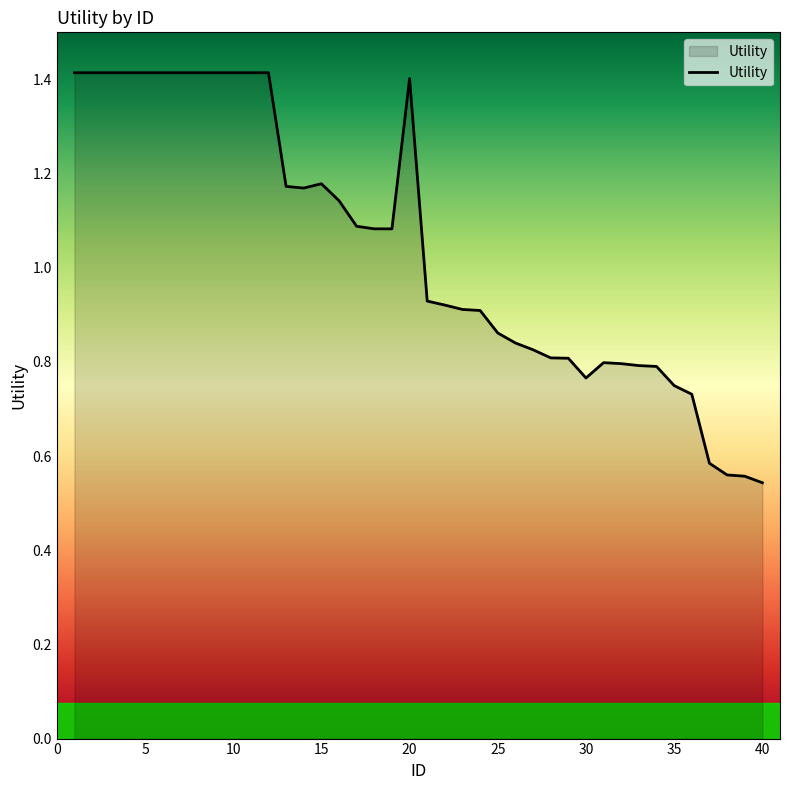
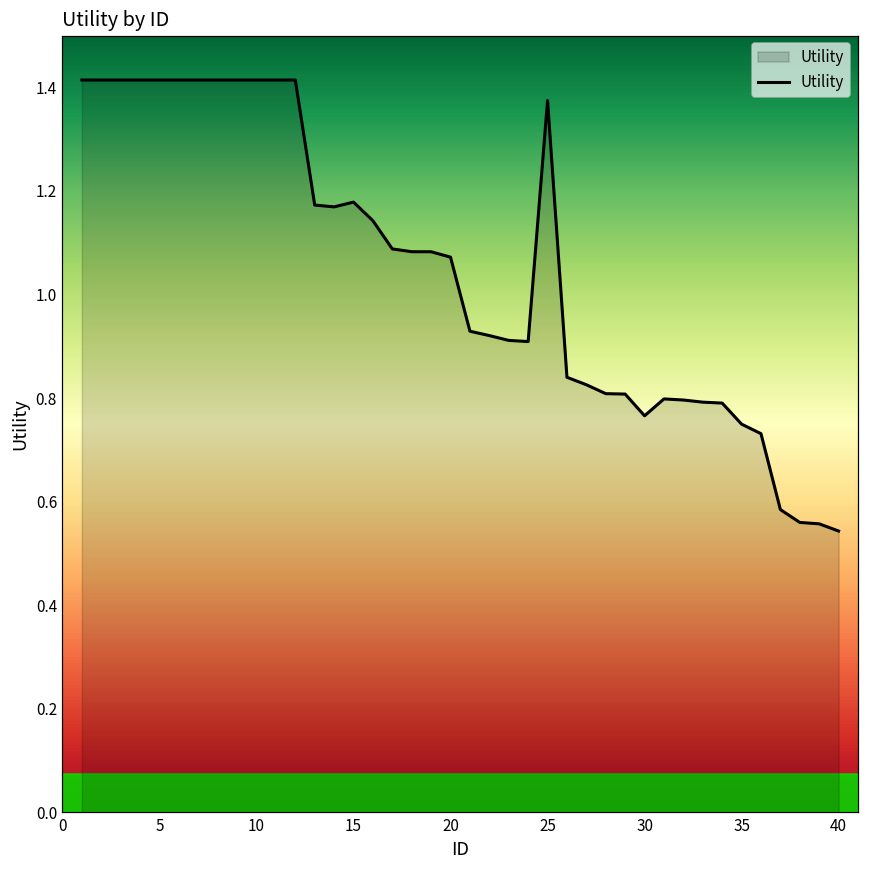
  {
    "5": 1.41,
    "10": 1.41,
    "15": 1.18,
-   "20": 1.40,
-   "25": 0.86,
+   "20": 1.07,
+   "25": 1.37,
    "30": 0.77,
    "35": 0.75,
    "40": 0.54
  }
